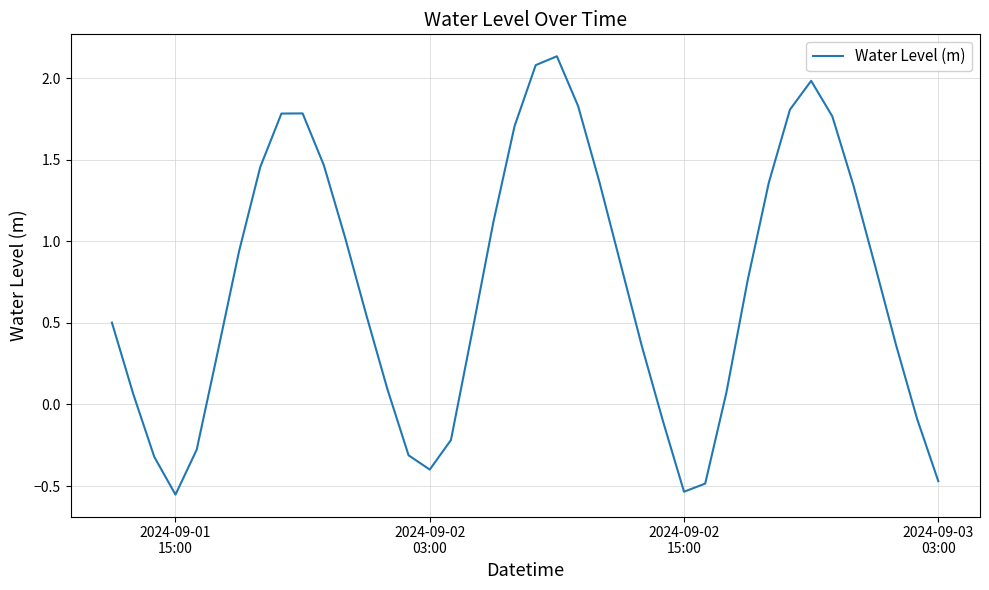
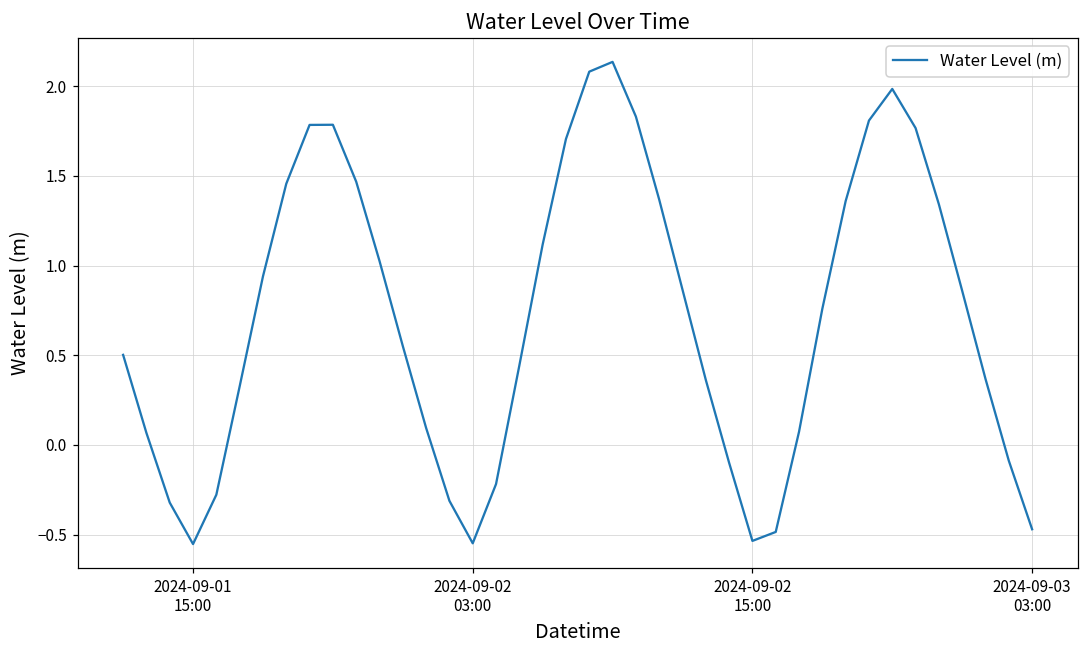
  {
    "2024-09-01 15:00": -0.55,
-   "2024-09-02 03:00": -0.40,
+   "2024-09-02 03:00": -0.55,
    "2024-09-02 15:00": -0.54,
    "2024-09-03 03:00": -0.47
  }
